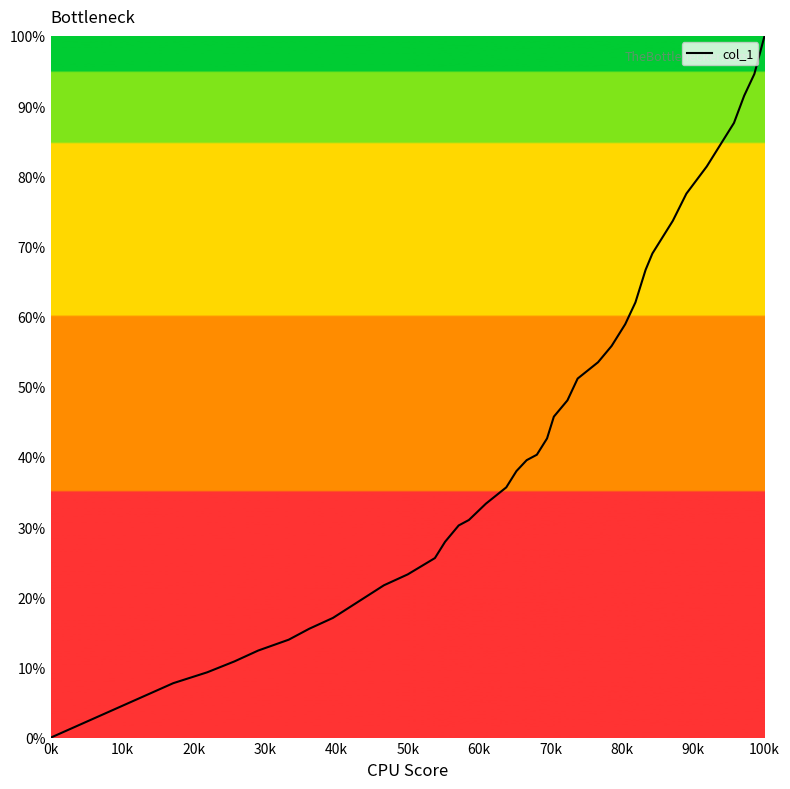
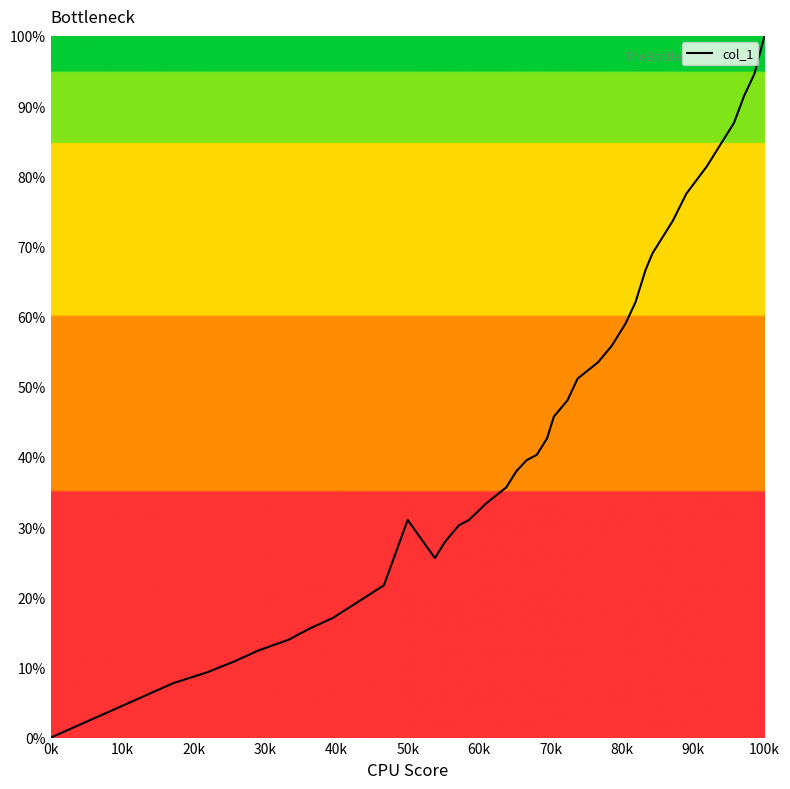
  {
    "0k": "0%",
-   "50k": "23%",
+   "50k": "31%",
    "100k": "100%"
  }
